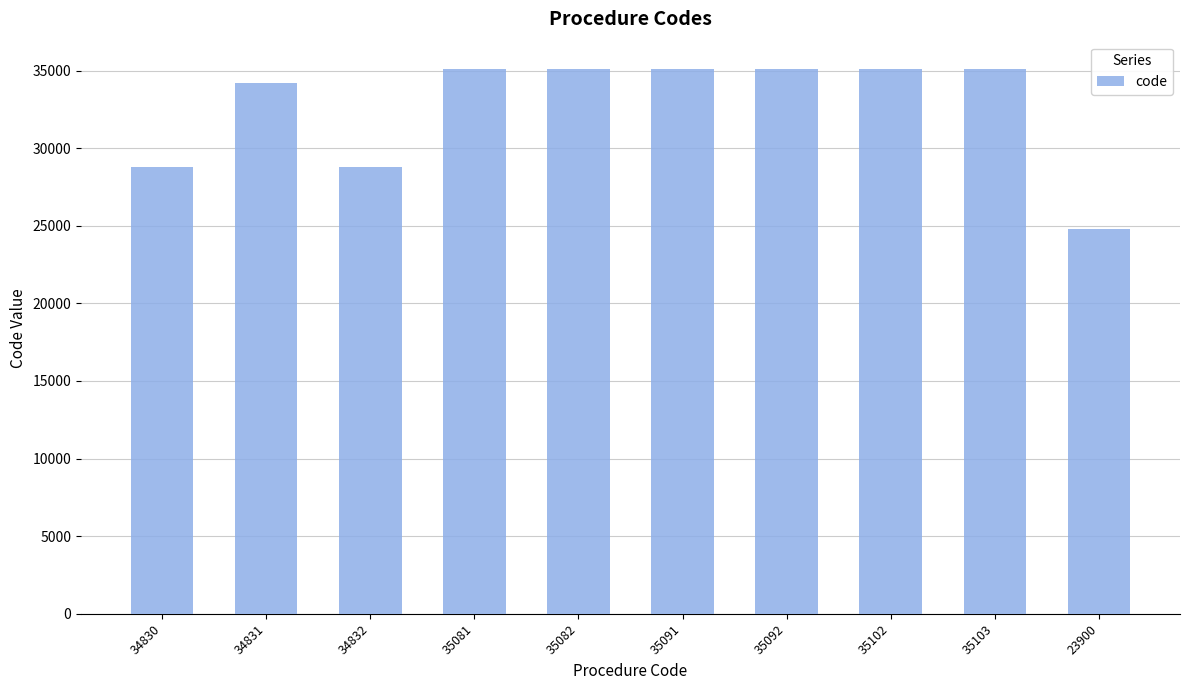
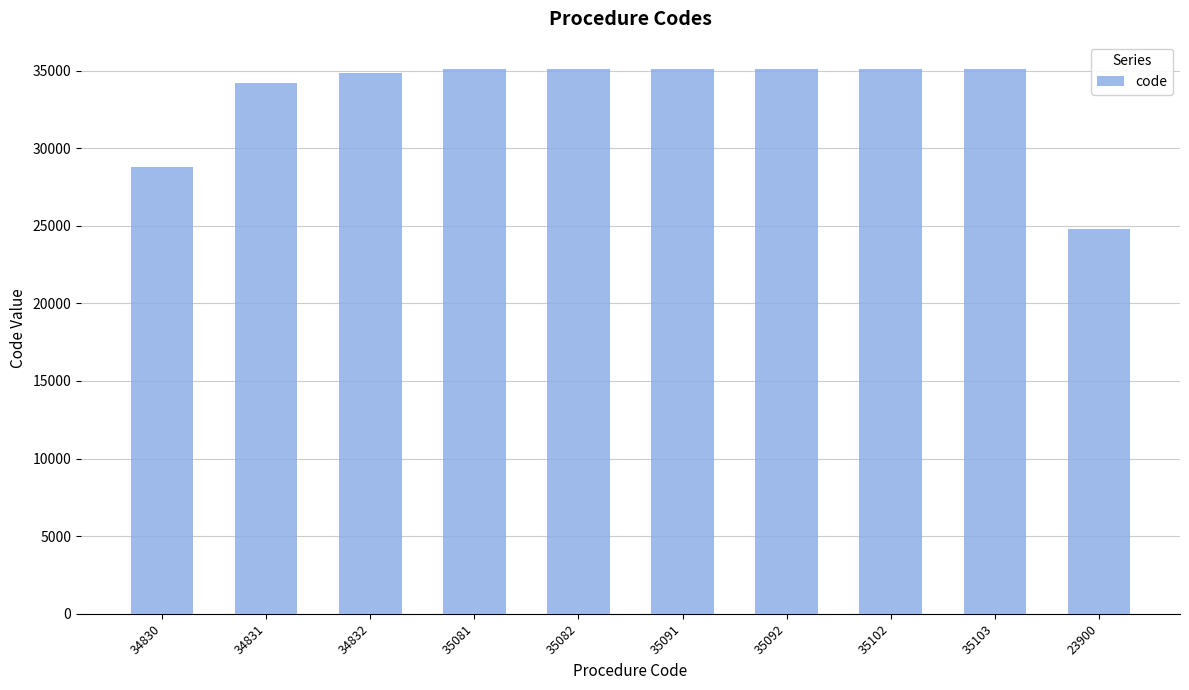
  {
    "34830": 28800,
    "34831": 34200,
-   "34832": 28800,
+   "34832": 34800,
    "35081": 35100,
    "35082": 35100,
    "35091": 35100,
    "35092": 35100,
    "35102": 35100,
    "35103": 35100,
    "23900": 24800
  }
